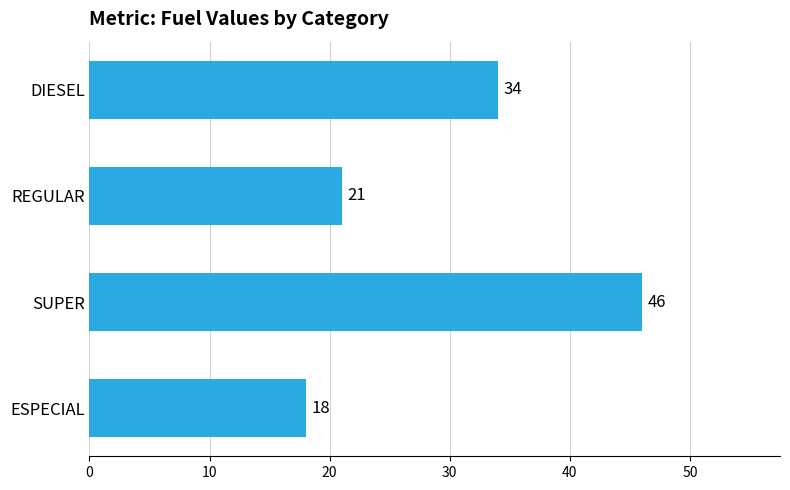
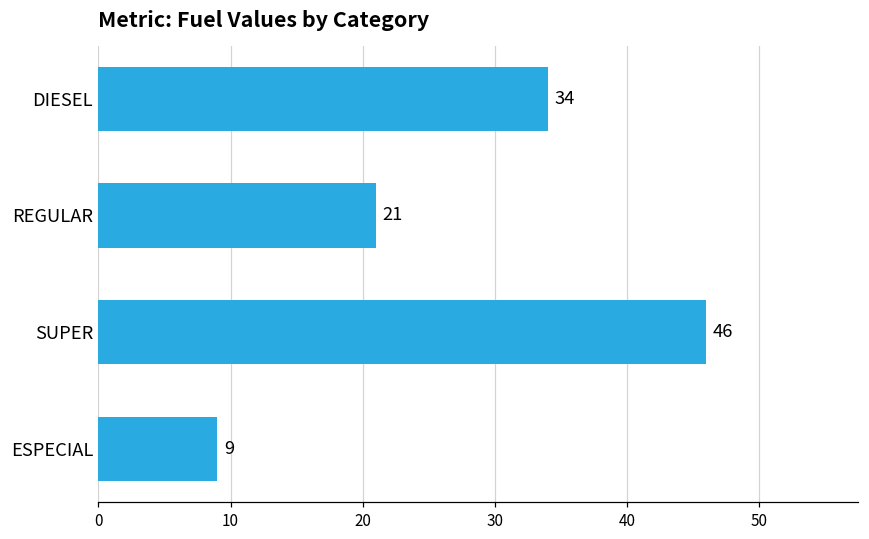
  {
    "DIESEL": 34,
    "REGULAR": 21,
    "SUPER": 46,
-   "ESPECIAL": 18
+   "ESPECIAL": 9
  }
